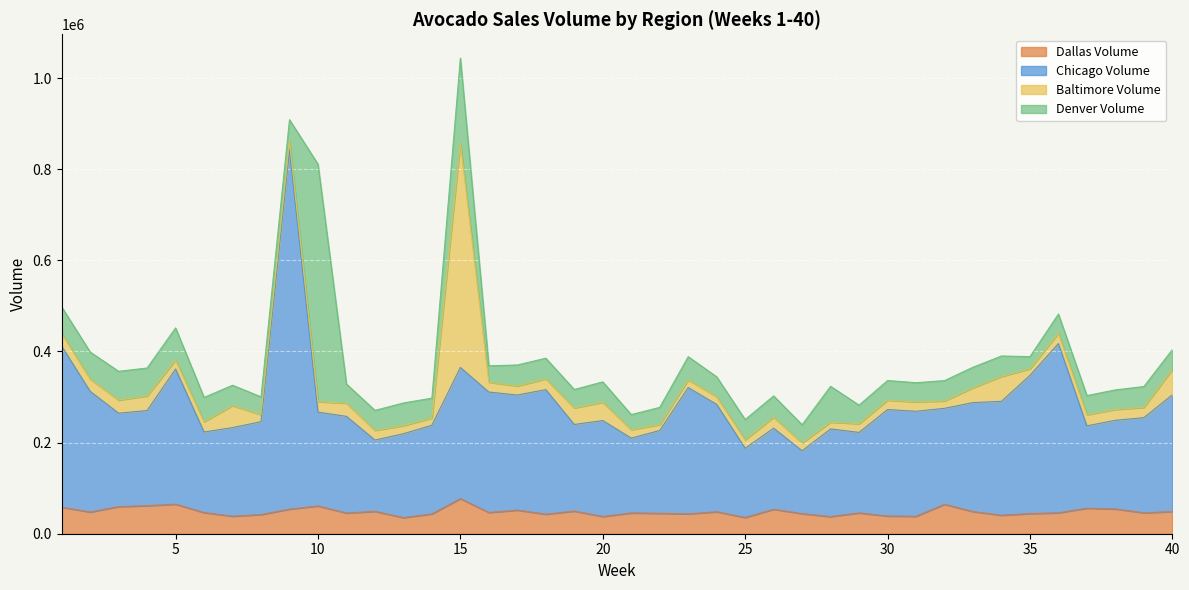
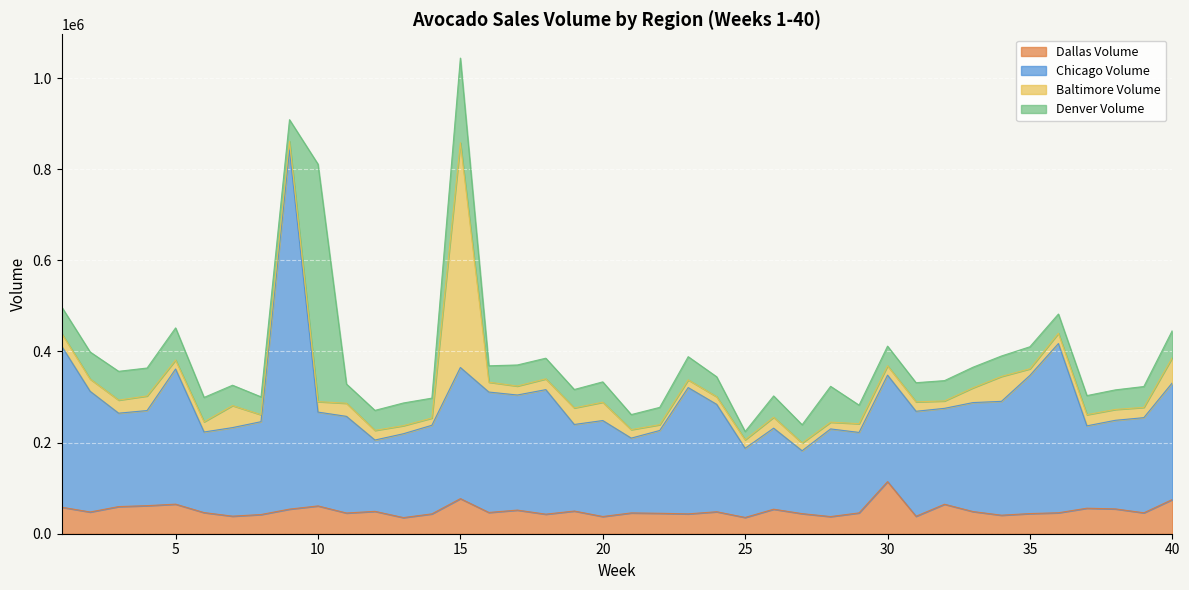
  {
    "Dallas Volume": {
      "5": 60000,
      "10": 60000,
      "15": 80000,
      "20": 40000,
      "25": 40000,
-     "30": 40000,
+     "30": 110000,
      "35": 40000,
-     "40": 50000
+     "40": 80000
    },
    "Chicago Volume": {
      "5": 300000,
      "10": 210000,
      "15": 290000,
      "20": 210000,
      "25": 150000,
      "30": 230000,
      "35": 300000,
      "40": 260000
    },
    "Baltimore Volume": {
      "5": 20000,
      "10": 20000,
      "15": 490000,
      "20": 40000,
      "25": 20000,
      "30": 20000,
      "35": 10000,
      "40": 60000
    },
    "Denver Volume": {
      "5": 70000,
      "10": 520000,
      "15": 190000,
      "20": 40000,
-     "25": 40000,
+     "25": 20000,
      "30": 40000,
-     "35": 30000,
-     "40": 40000
+     "35": 50000,
+     "40": 60000
    }
  }
